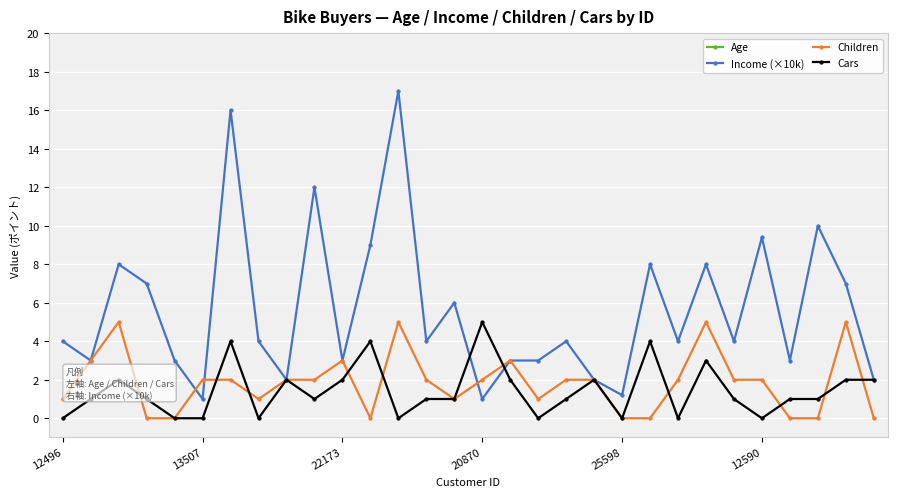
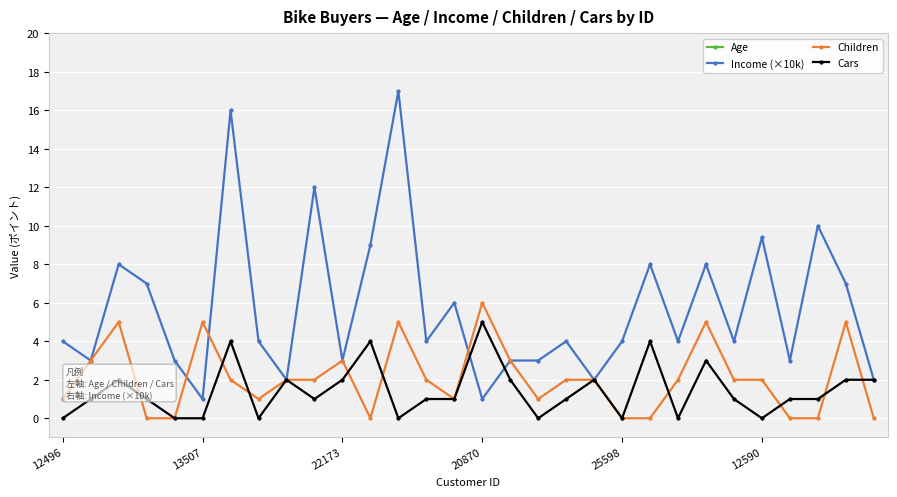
  {
    "Income (×10k)": {
      "12496": 4.0,
      "13507": 1.0,
      "20870": 1.0,
-     "25598": 1.2,
+     "25598": 4.0,
      "12590": 9.4
    },
    "Children": {
      "12496": 1,
-     "13507": 2,
-     "20870": 2,
+     "13507": 5,
+     "20870": 6,
      "12590": 2
    },
    "Cars": {
      "12496": 0.0,
      "13507": 0.0,
      "22173": 2.0,
      "20870": 5.0,
      "12590": 0.0
    }
  }
